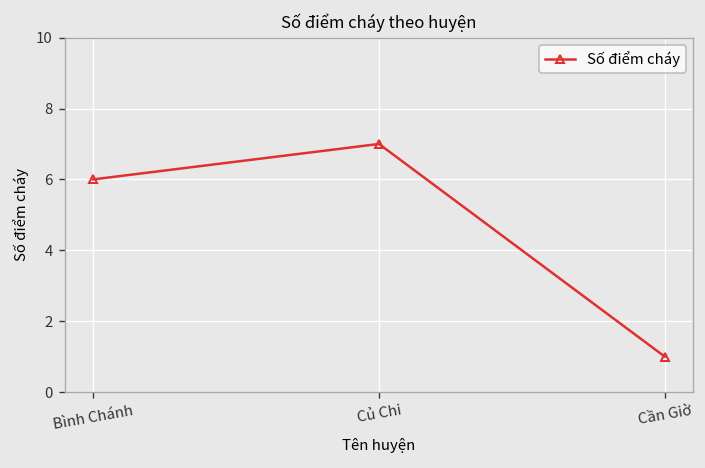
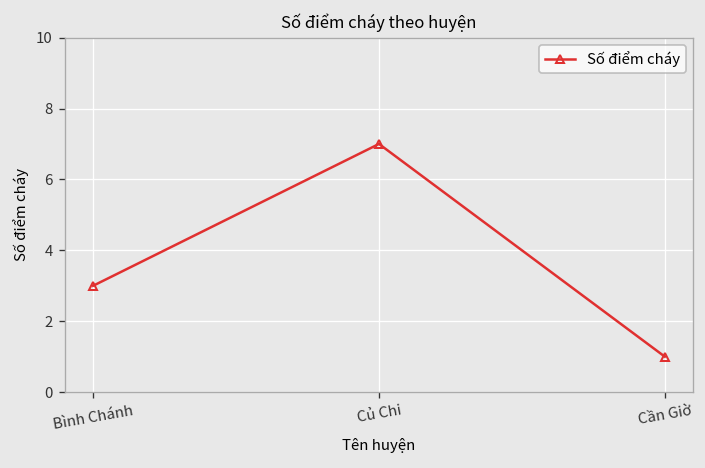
  {
-   "Bình Chánh": 6,
+   "Bình Chánh": 3,
    "Củ Chi": 7,
    "Cần Giờ": 1
  }
